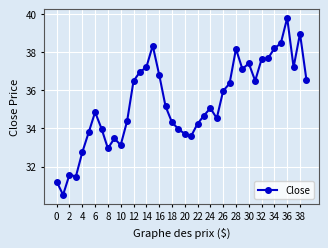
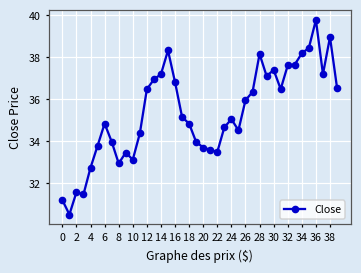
  {
    "0": 31.2,
    "2": 31.6,
    "4": 32.8,
    "6": 34.8,
    "8": 33.0,
    "10": 33.1,
    "12": 36.5,
    "14": 37.2,
    "16": 36.8,
-   "18": 34.3,
+   "18": 34.8,
    "20": 33.7,
-   "22": 34.2,
+   "22": 33.5,
    "24": 35.1,
    "26": 36.0,
    "28": 38.2,
    "30": 37.4,
    "32": 37.6,
    "34": 38.2,
    "36": 39.8,
    "38": 39.0
  }
